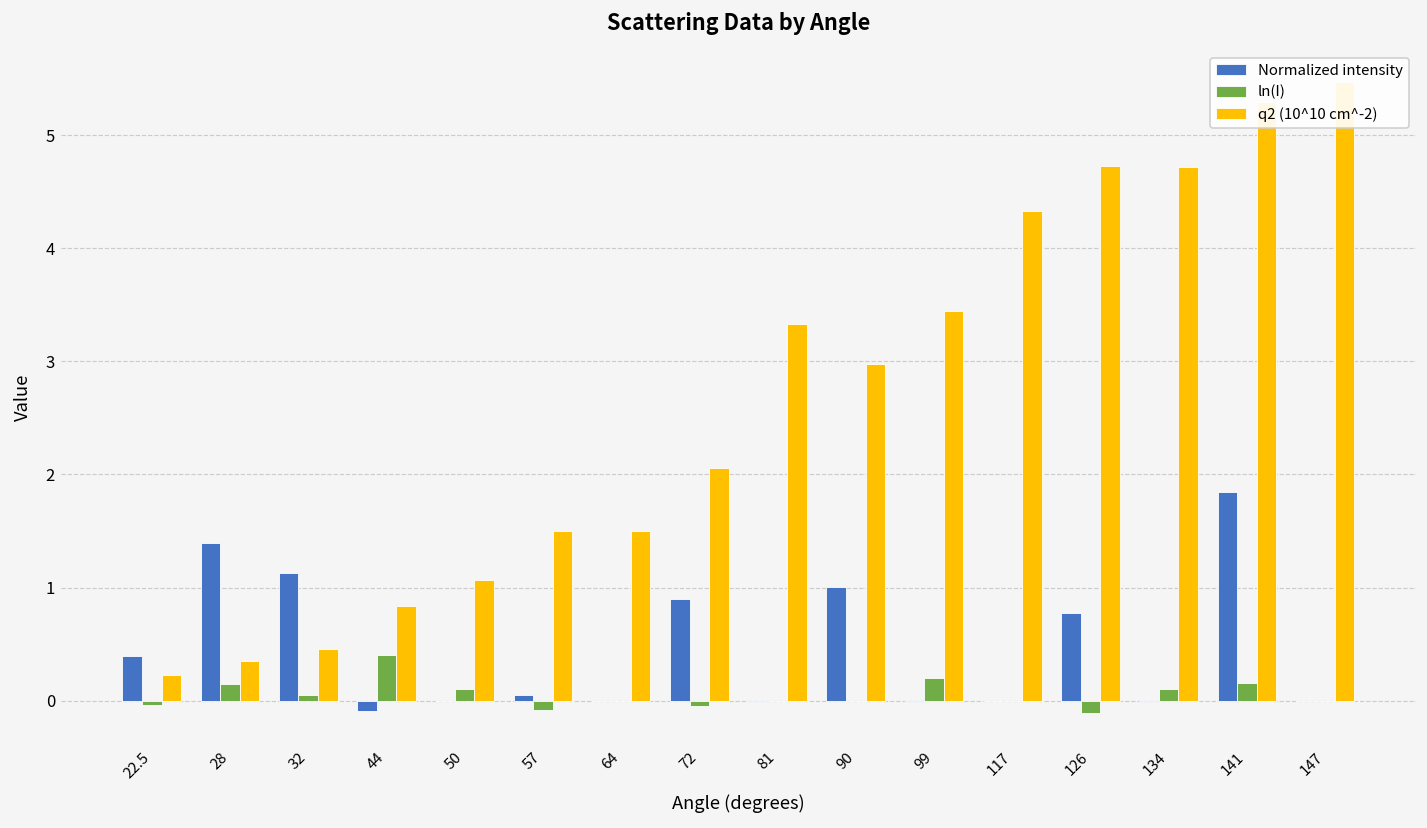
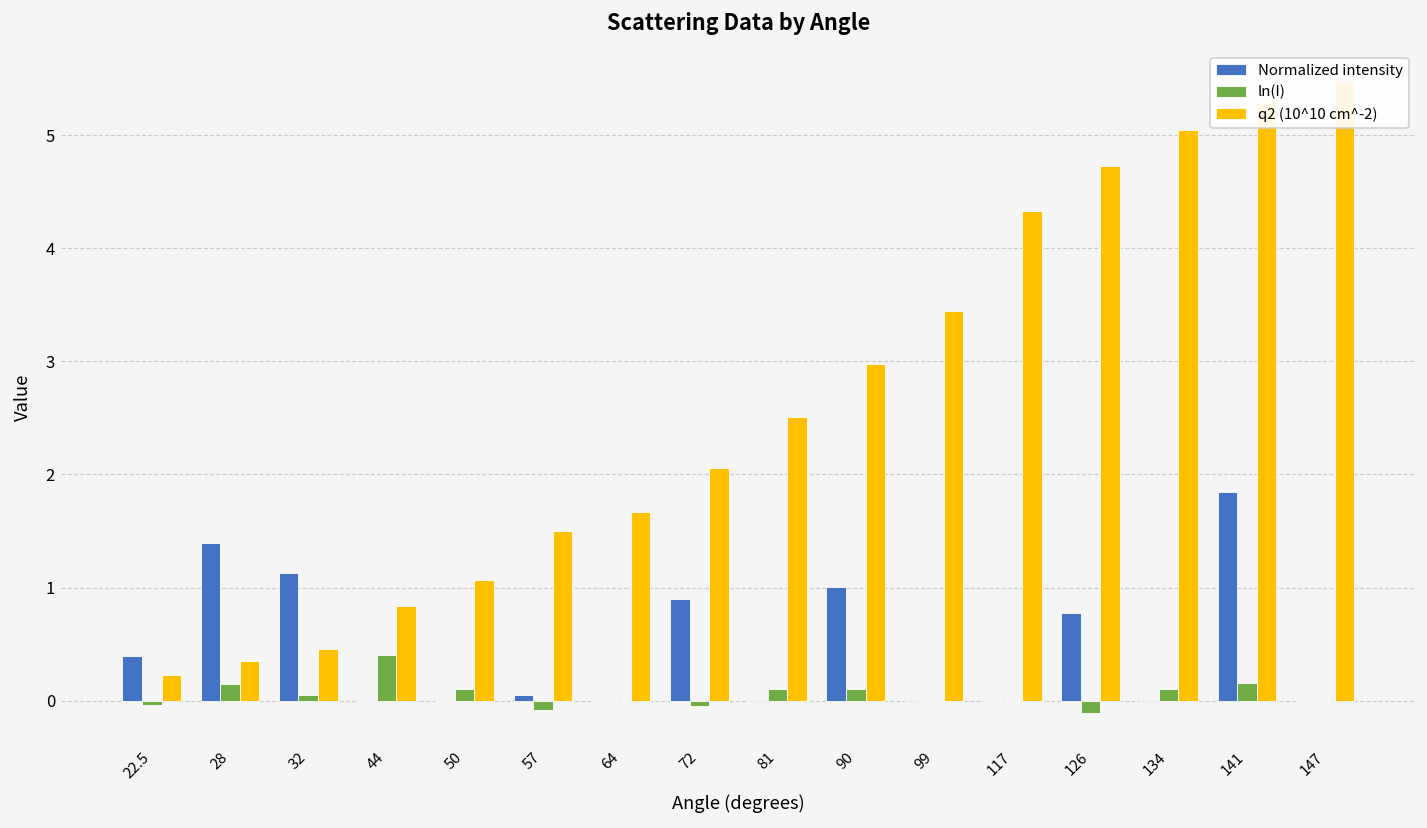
  {
    "Normalized intensity": {
      "22.5": 0.4,
      "28": 1.4,
      "32": 1.1,
-     "44": -0.1,
+     "44": 0.0,
      "57": 0.1,
      "72": 0.9,
      "90": 1.0,
      "126": 0.8,
      "141": 1.8
    },
    "ln(I)": {
      "22.5": 0.0,
      "28": 0.1,
      "32": 0.1,
      "44": 0.4,
      "50": 0.1,
      "57": -0.1,
      "64": 0.0,
      "72": 0.0,
-     "81": 0.0,
-     "90": 0.0,
-     "99": 0.2,
+     "81": 0.1,
+     "90": 0.1,
+     "99": 0.0,
      "117": 0.0,
      "126": -0.1,
      "134": 0.1,
      "141": 0.2,
      "147": 0.0
    },
    "q2 (10^10 cm^-2)": {
      "22.5": 0.2,
      "28": 0.3,
      "32": 0.5,
      "44": 0.8,
      "50": 1.1,
      "57": 1.5,
-     "64": 1.5,
+     "64": 1.7,
      "72": 2.1,
-     "81": 3.3,
+     "81": 2.5,
      "90": 3.0,
      "99": 3.4,
      "117": 4.3,
      "126": 4.7,
-     "134": 4.7
+     "134": 5.0
    }
  }
